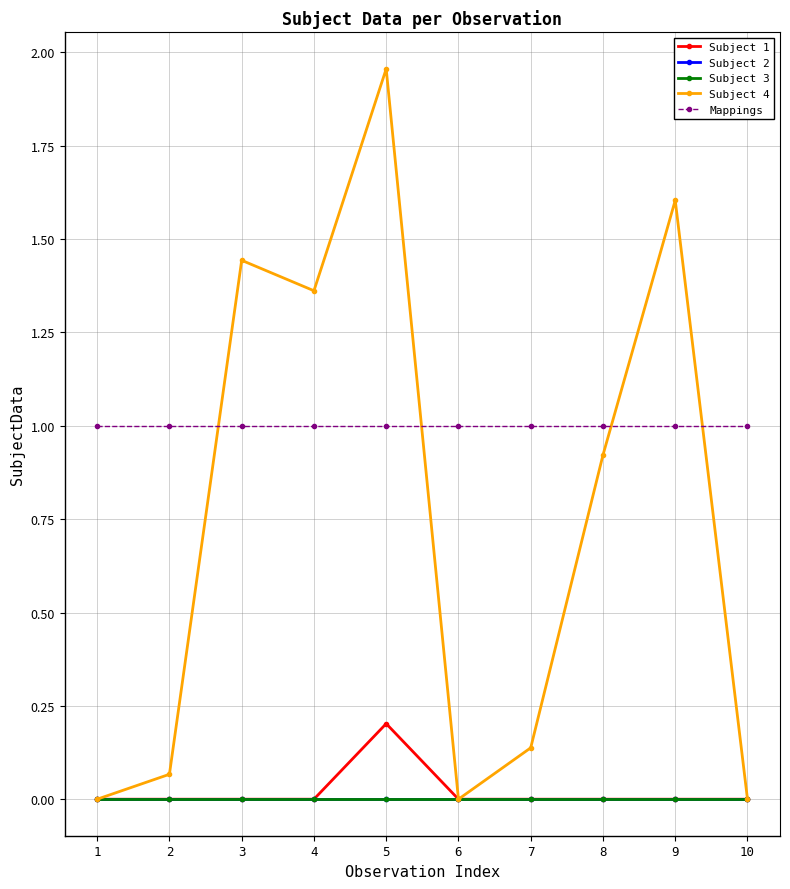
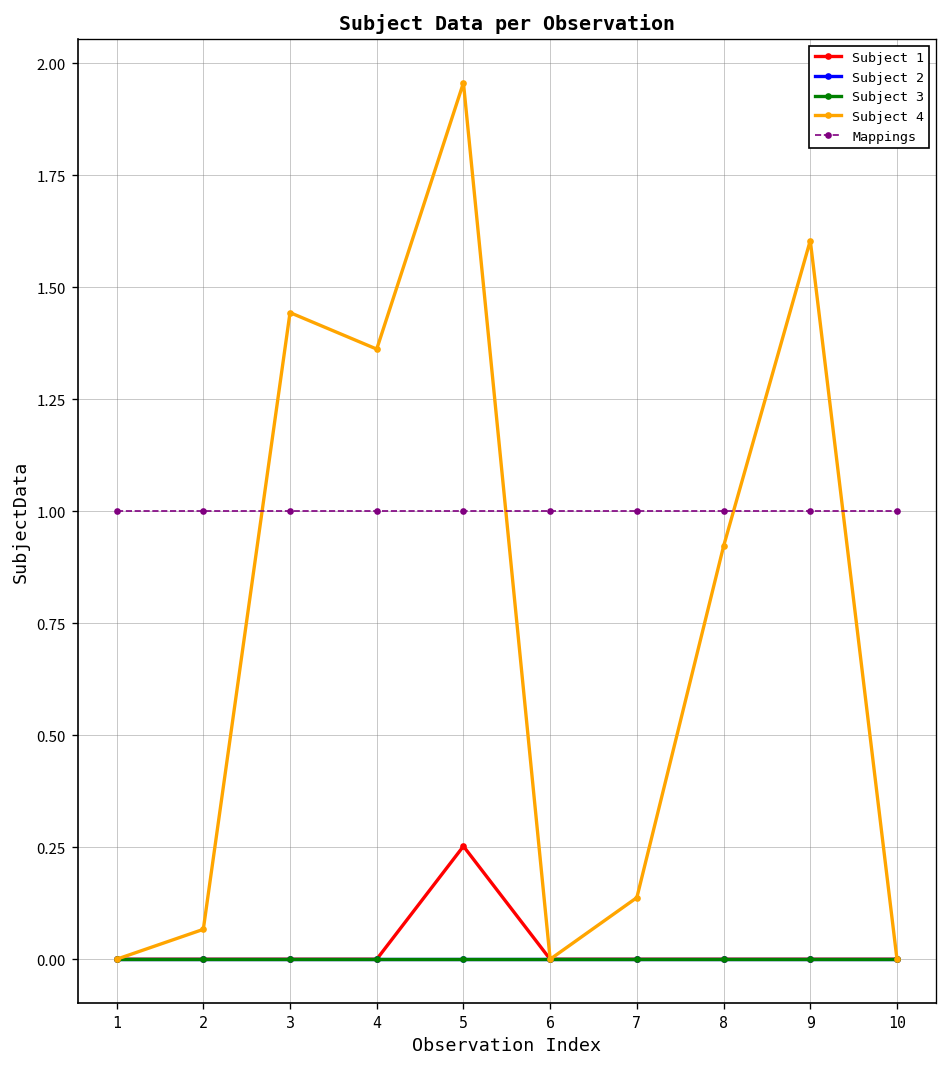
  {
    "Subject 1": {
-     "5": 0.20
+     "5": 0.25
    },
    "Subject 3": {
      "5": 0.00
    },
    "Subject 4": {
      "2": 0.07,
      "3": 1.44,
      "4": 1.36,
      "5": 1.96,
      "7": 0.14,
      "8": 0.92,
      "9": 1.60
    },
    "Mappings": {
      "1": 1.00,
      "2": 1.00,
      "3": 1.00,
      "4": 1.00,
      "5": 1.00,
      "6": 1.00,
      "7": 1.00,
      "8": 1.00,
      "9": 1.00,
      "10": 1.00
    }
  }
